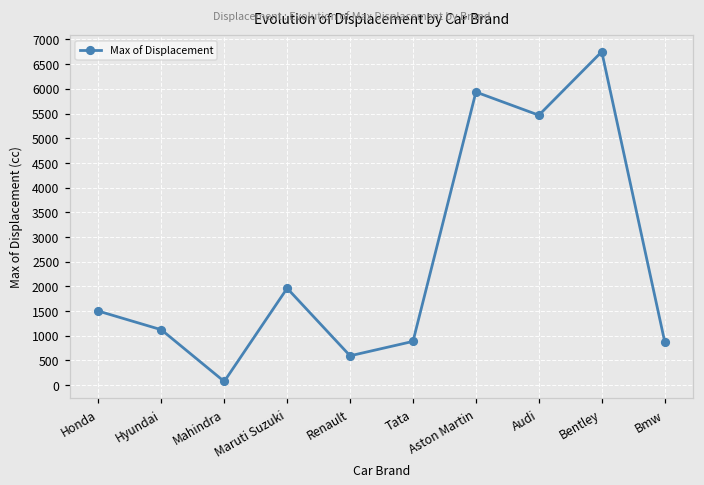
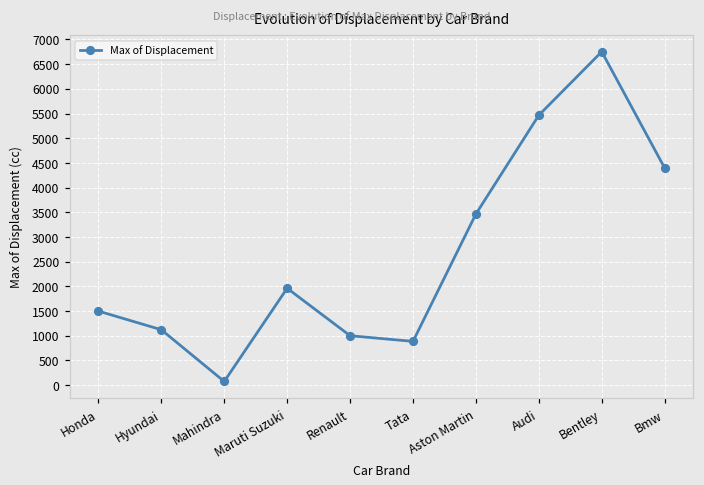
  {
    "Honda": 1500,
    "Hyundai": 1100,
    "Mahindra": 100,
    "Maruti Suzuki": 2000,
-   "Renault": 600,
+   "Renault": 1000,
    "Tata": 900,
-   "Aston Martin": 5900,
+   "Aston Martin": 3500,
    "Audi": 5500,
    "Bentley": 6800,
-   "Bmw": 900
+   "Bmw": 4400
  }
